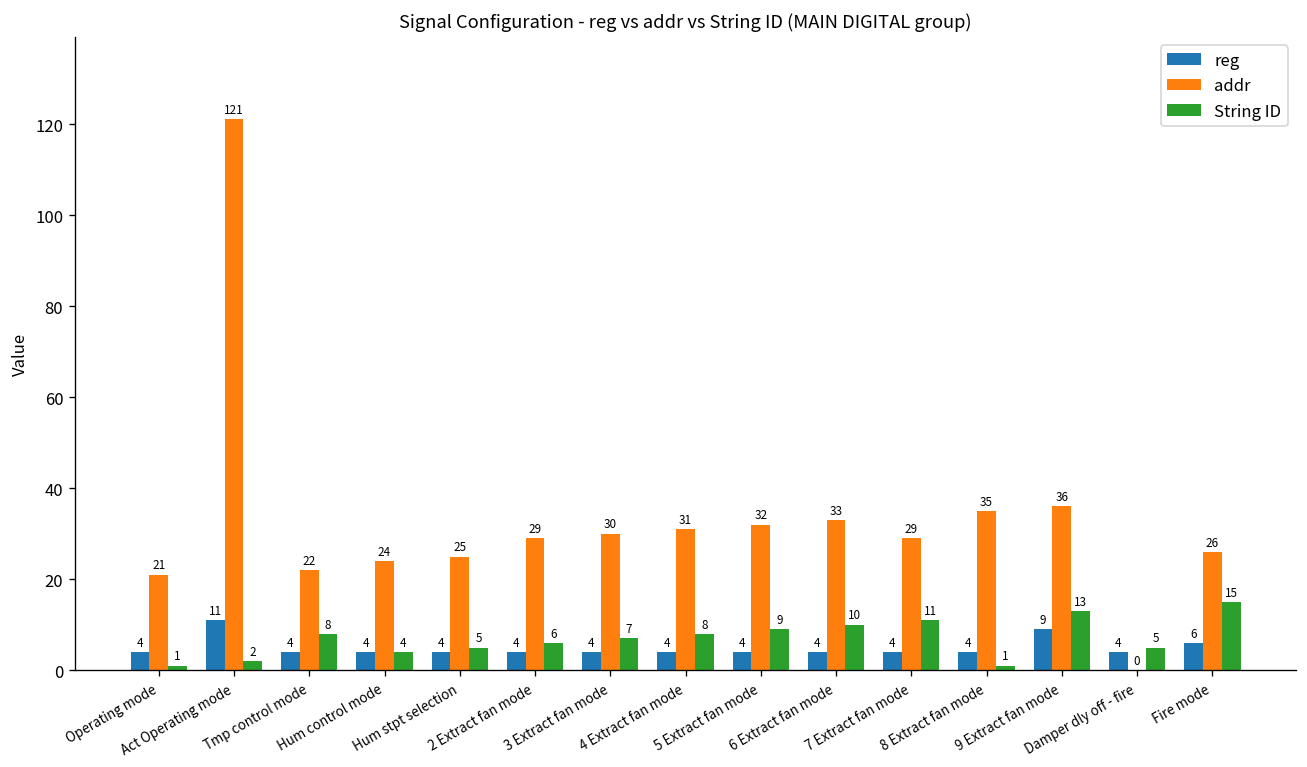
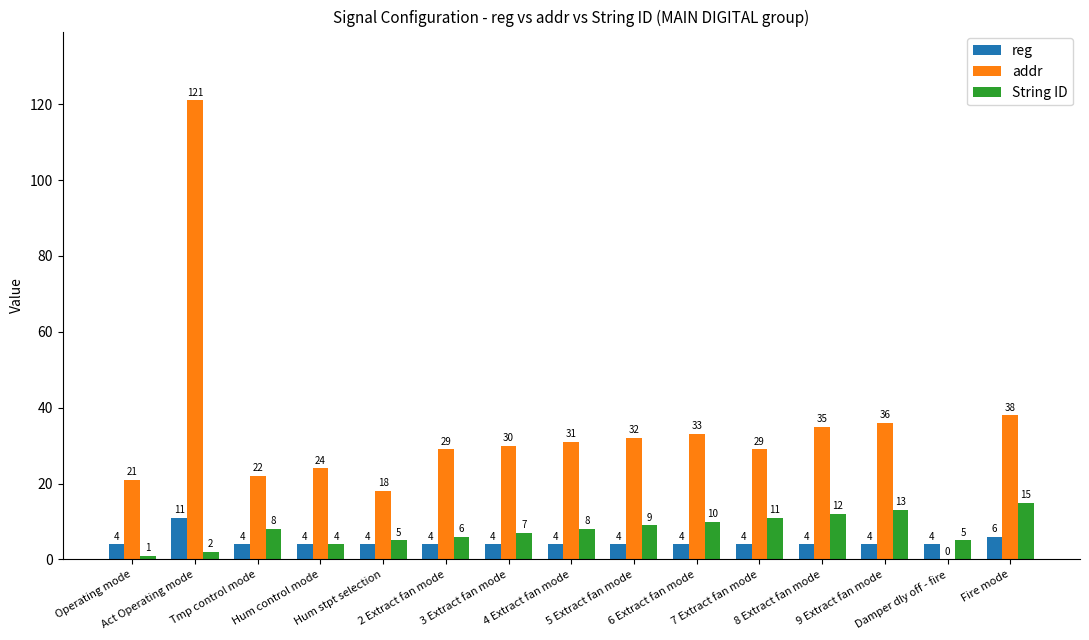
  {
    "reg": {
      "Operating mode": 4,
      "Act Operating mode": 11,
      "Tmp control mode": 4,
      "Hum control mode": 4,
      "Hum stpt selection": 4,
      "2 Extract fan mode": 4,
      "3 Extract fan mode": 4,
      "4 Extract fan mode": 4,
      "5 Extract fan mode": 4,
      "6 Extract fan mode": 4,
      "7 Extract fan mode": 4,
      "8 Extract fan mode": 4,
-     "9 Extract fan mode": 9,
+     "9 Extract fan mode": 4,
      "Damper dly off - fire": 4,
      "Fire mode": 6
    },
    "addr": {
      "Operating mode": 21,
      "Act Operating mode": 121,
      "Tmp control mode": 22,
      "Hum control mode": 24,
-     "Hum stpt selection": 25,
+     "Hum stpt selection": 18,
      "2 Extract fan mode": 29,
      "3 Extract fan mode": 30,
      "4 Extract fan mode": 31,
      "5 Extract fan mode": 32,
      "6 Extract fan mode": 33,
      "7 Extract fan mode": 29,
      "8 Extract fan mode": 35,
      "9 Extract fan mode": 36,
      "Damper dly off - fire": 0,
-     "Fire mode": 26
+     "Fire mode": 38
    },
    "String ID": {
      "Operating mode": 1,
      "Act Operating mode": 2,
      "Tmp control mode": 8,
      "Hum control mode": 4,
      "Hum stpt selection": 5,
      "2 Extract fan mode": 6,
      "3 Extract fan mode": 7,
      "4 Extract fan mode": 8,
      "5 Extract fan mode": 9,
      "6 Extract fan mode": 10,
      "7 Extract fan mode": 11,
-     "8 Extract fan mode": 1,
+     "8 Extract fan mode": 12,
      "9 Extract fan mode": 13,
      "Damper dly off - fire": 5,
      "Fire mode": 15
    }
  }
